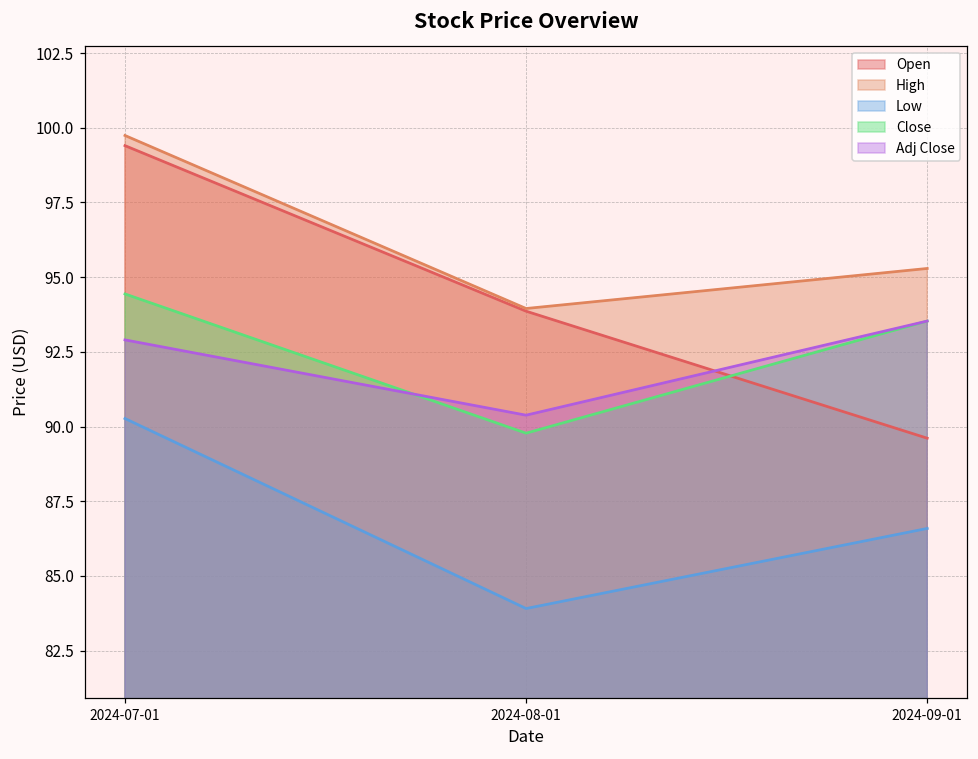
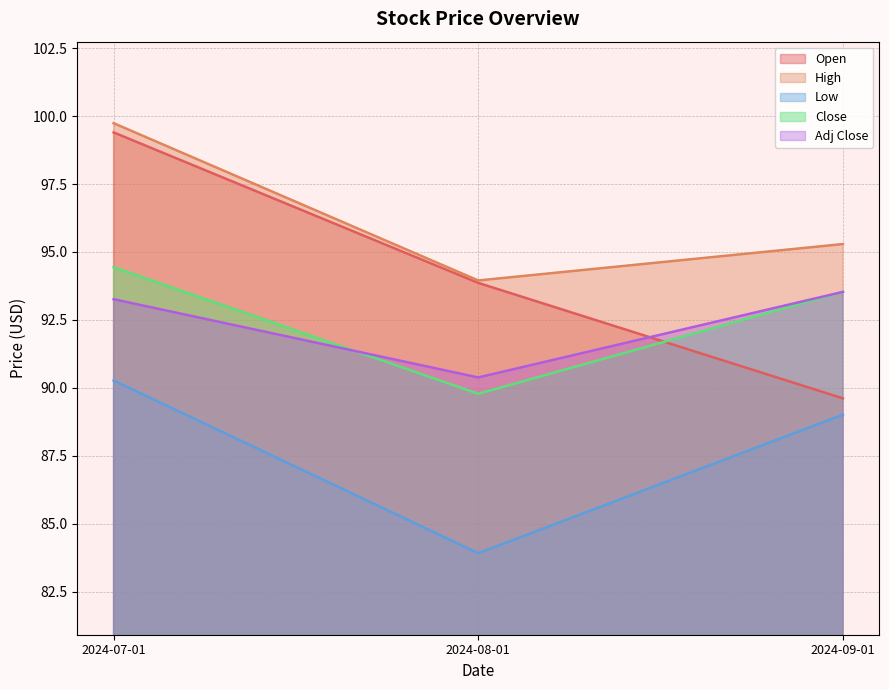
  {
    "Low": {
      "2024-07-01": 90.3,
      "2024-08-01": 83.9,
-     "2024-09-01": 86.6
+     "2024-09-01": 89.0
    },
    "Close": {
      "2024-07-01": 94.4,
      "2024-08-01": 89.8
    },
    "Adj Close": {
-     "2024-07-01": 92.9,
+     "2024-07-01": 93.3,
      "2024-08-01": 90.4
    }
  }
